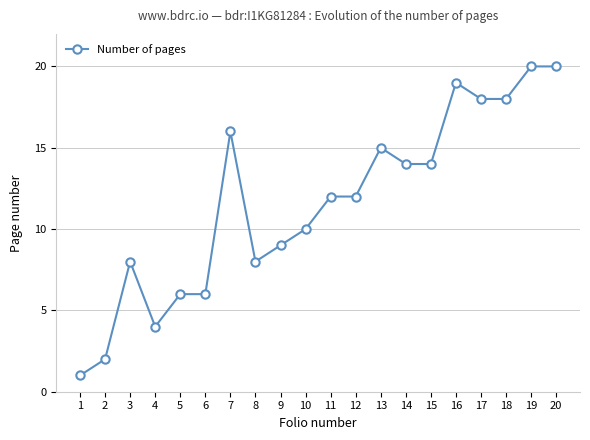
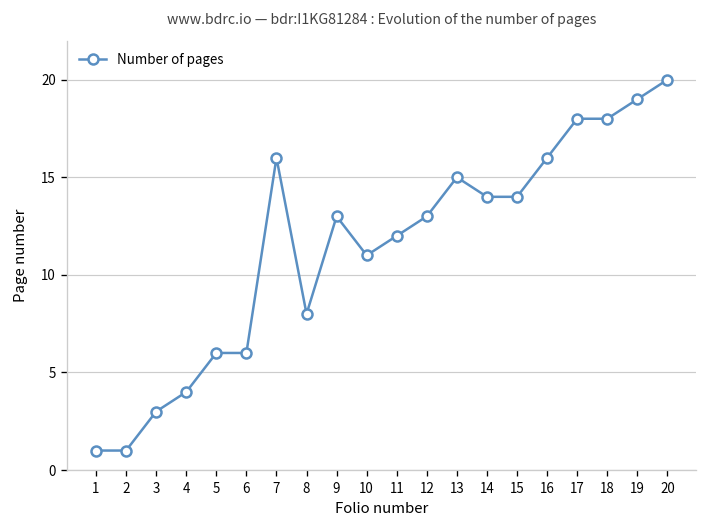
  {
    "1": 1,
-   "2": 2,
-   "3": 8,
+   "2": 1,
+   "3": 3,
    "4": 4,
    "5": 6,
    "6": 6,
    "7": 16,
    "8": 8,
-   "9": 9,
-   "10": 10,
+   "9": 13,
+   "10": 11,
    "11": 12,
-   "12": 12,
+   "12": 13,
    "13": 15,
    "14": 14,
    "15": 14,
-   "16": 19,
+   "16": 16,
    "17": 18,
    "18": 18,
-   "19": 20,
+   "19": 19,
    "20": 20
  }
